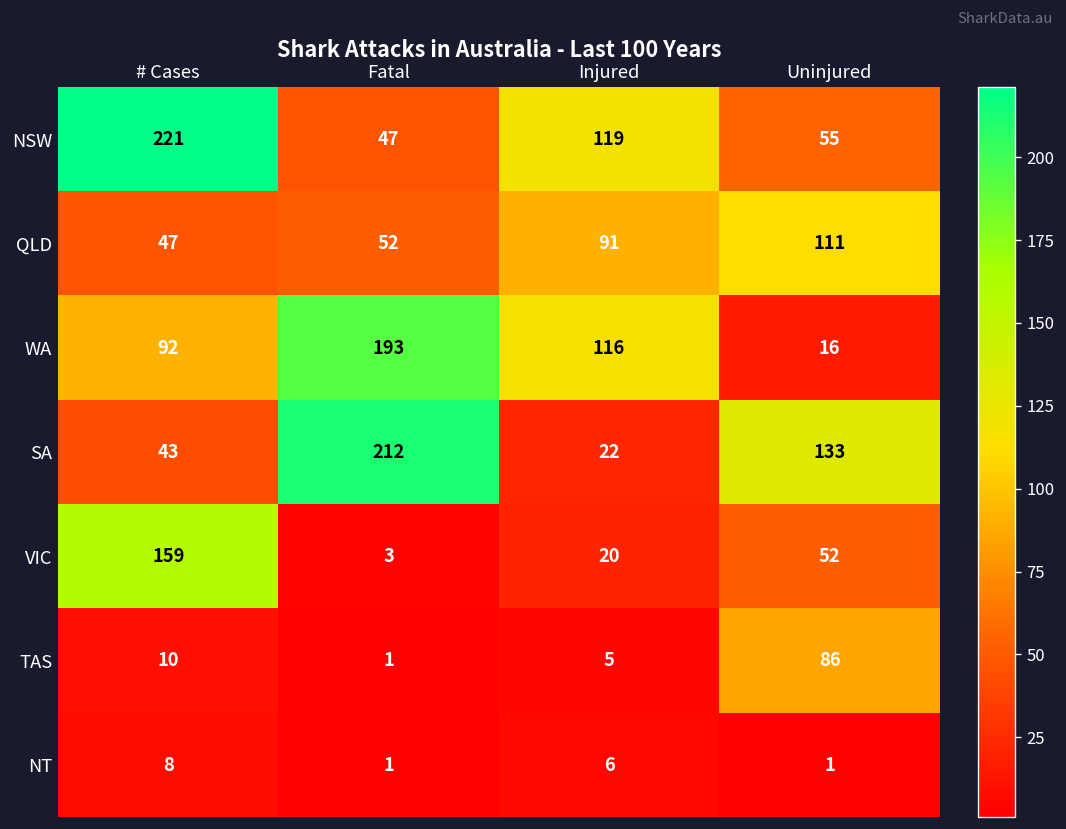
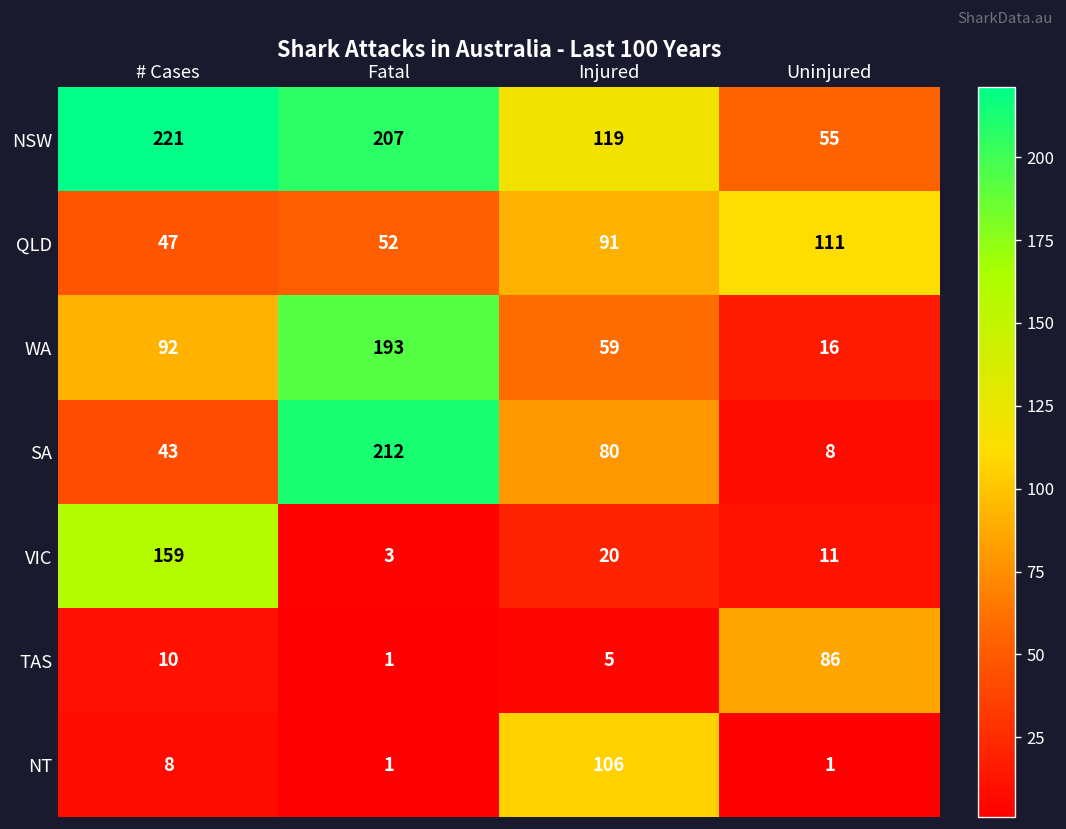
  {
    "NSW": {
      "# Cases": 221,
-     "Fatal": 47,
+     "Fatal": 207,
      "Injured": 119,
      "Uninjured": 55
    },
    "QLD": {
      "# Cases": 47,
      "Fatal": 52,
      "Injured": 91,
      "Uninjured": 111
    },
    "WA": {
      "# Cases": 92,
      "Fatal": 193,
-     "Injured": 116,
+     "Injured": 59,
      "Uninjured": 16
    },
    "SA": {
      "# Cases": 43,
      "Fatal": 212,
-     "Injured": 22,
-     "Uninjured": 133
+     "Injured": 80,
+     "Uninjured": 8
    },
    "VIC": {
      "# Cases": 159,
      "Fatal": 3,
      "Injured": 20,
-     "Uninjured": 52
+     "Uninjured": 11
    },
    "TAS": {
      "# Cases": 10,
      "Fatal": 1,
      "Injured": 5,
      "Uninjured": 86
    },
    "NT": {
      "# Cases": 8,
      "Fatal": 1,
-     "Injured": 6,
+     "Injured": 106,
      "Uninjured": 1
    }
  }
